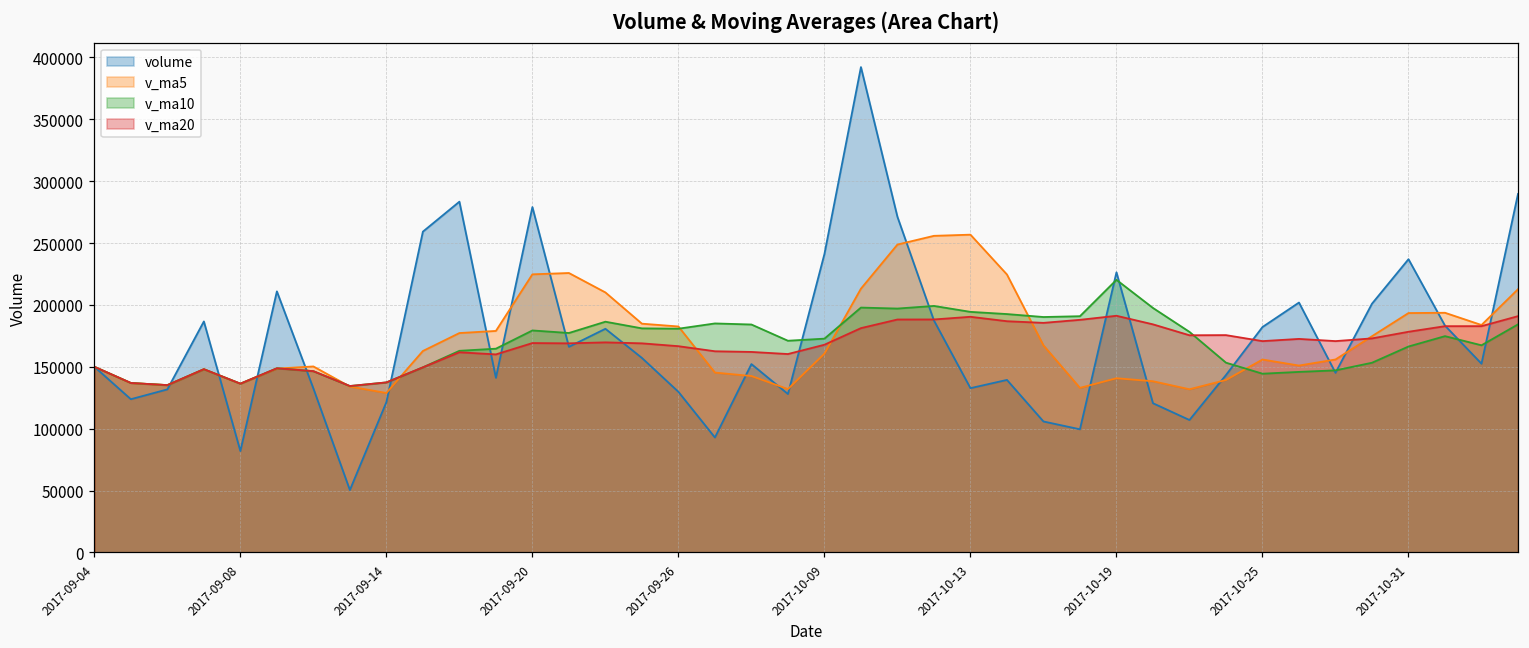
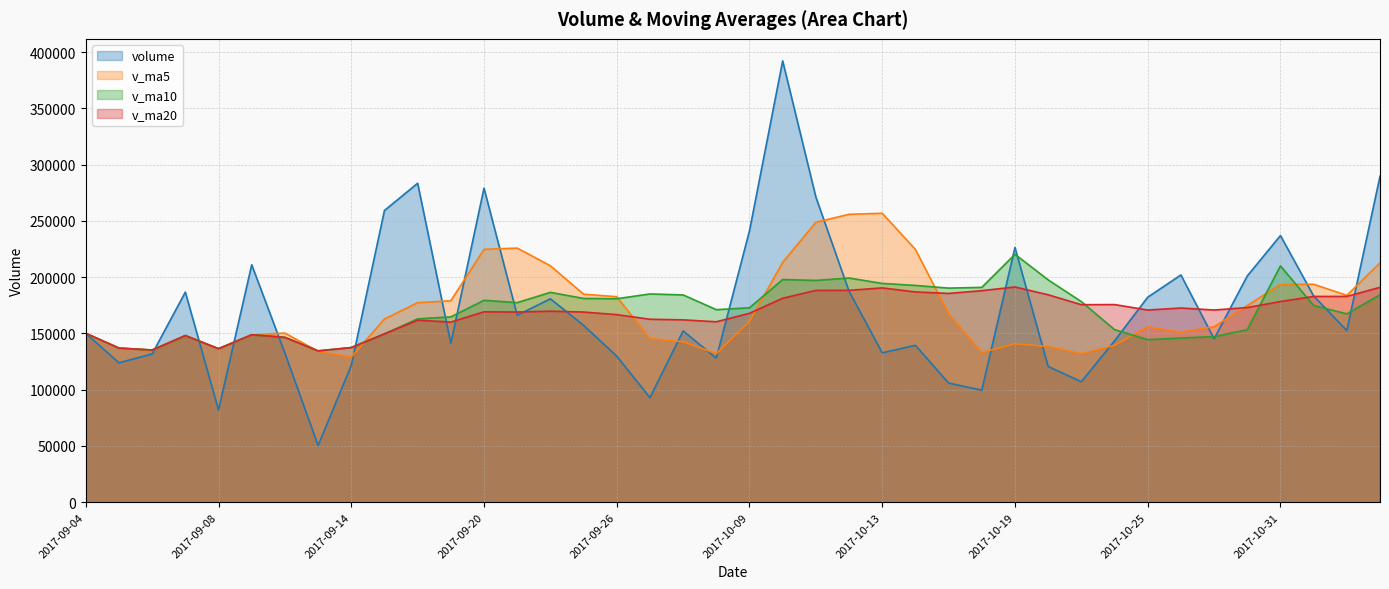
  {
    "volume": {
      "2017-09-08": 82000,
      "2017-09-14": 121000,
      "2017-09-20": 279000,
      "2017-09-26": 130000,
      "2017-10-09": 241000,
      "2017-10-13": 133000,
      "2017-10-19": 226000,
      "2017-10-25": 182000,
      "2017-10-31": 237000
    },
    "v_ma10": {
      "2017-09-20": 179000,
      "2017-10-09": 173000,
      "2017-10-13": 194000,
      "2017-10-19": 220000,
      "2017-10-25": 144000,
-     "2017-10-31": 166000
+     "2017-10-31": 210000
    }
  }
